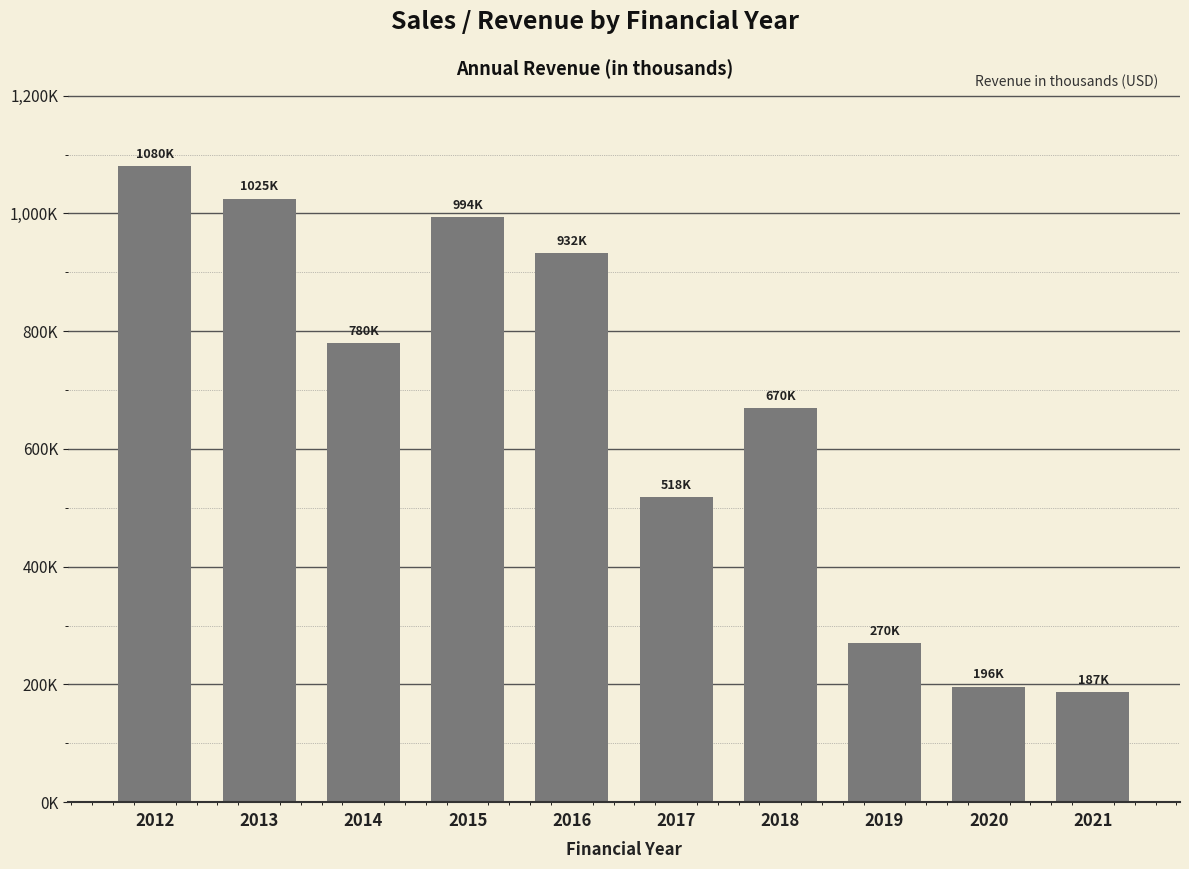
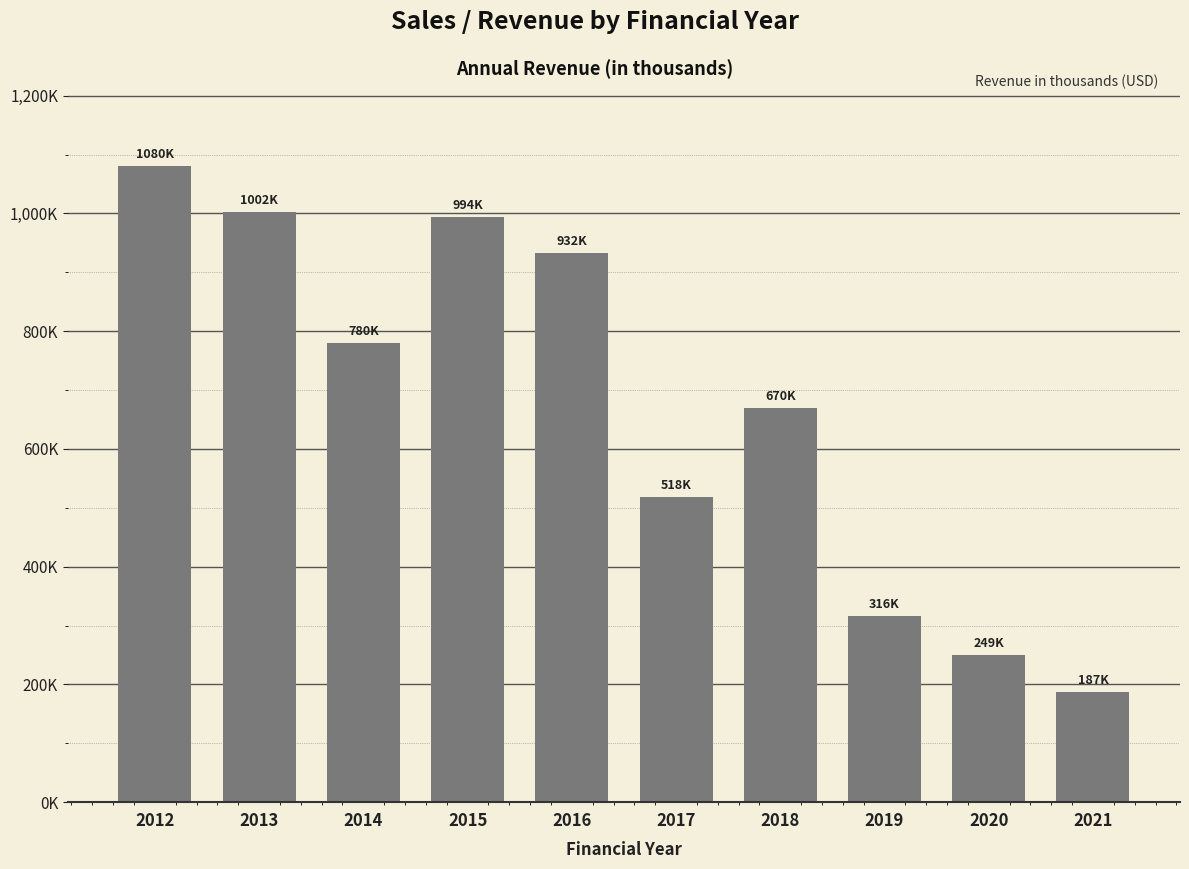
  {
    "2012": "1080K",
-   "2013": "1025K",
+   "2013": "1002K",
    "2014": "780K",
    "2015": "994K",
    "2016": "932K",
    "2017": "518K",
    "2018": "670K",
-   "2019": "270K",
-   "2020": "196K",
+   "2019": "316K",
+   "2020": "249K",
    "2021": "187K"
  }
